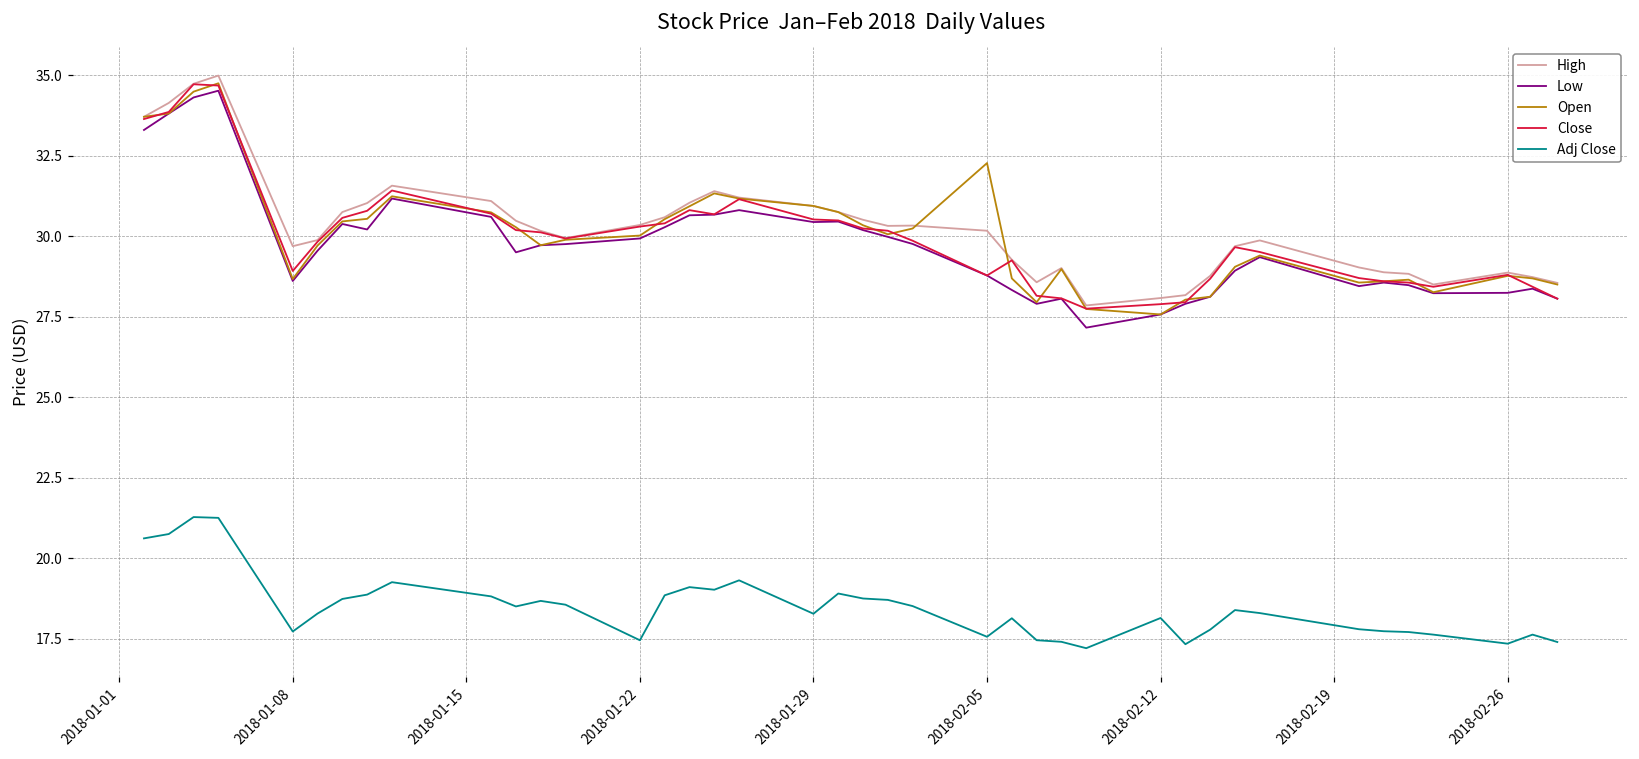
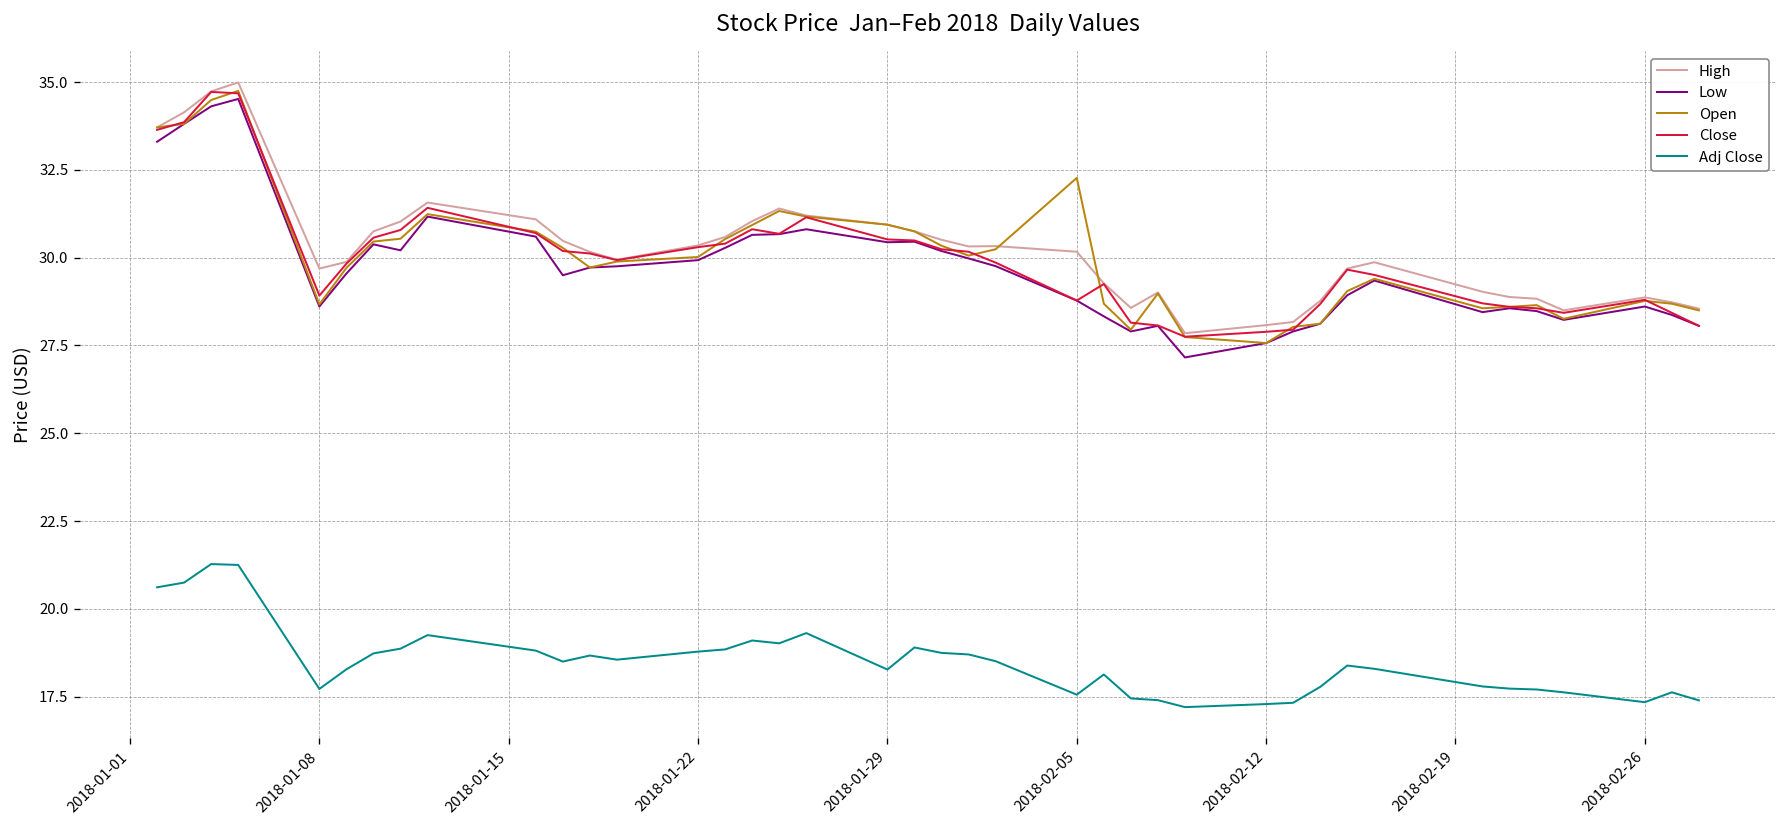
  {
    "High": {
      "2018-01-08": 29.7,
      "2018-02-05": 30.2,
      "2018-02-12": 28.1
    },
    "Low": {
      "2018-01-22": 29.9,
-     "2018-02-26": 28.2
+     "2018-02-26": 28.6
    },
    "Open": {
      "2018-01-22": 30.0,
      "2018-02-05": 32.3
    },
    "Close": {
      "2018-01-08": 28.9,
      "2018-02-12": 27.9
    },
    "Adj Close": {
      "2018-01-08": 17.7,
-     "2018-01-22": 17.5,
+     "2018-01-22": 18.8,
      "2018-01-29": 18.3,
      "2018-02-05": 17.6,
-     "2018-02-12": 18.1,
+     "2018-02-12": 17.3,
      "2018-02-26": 17.3
    }
  }
